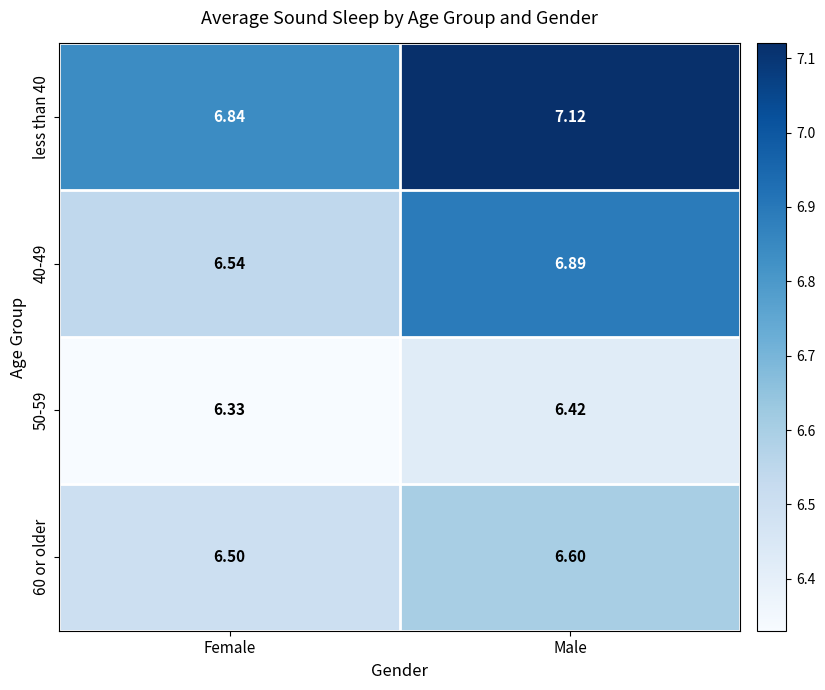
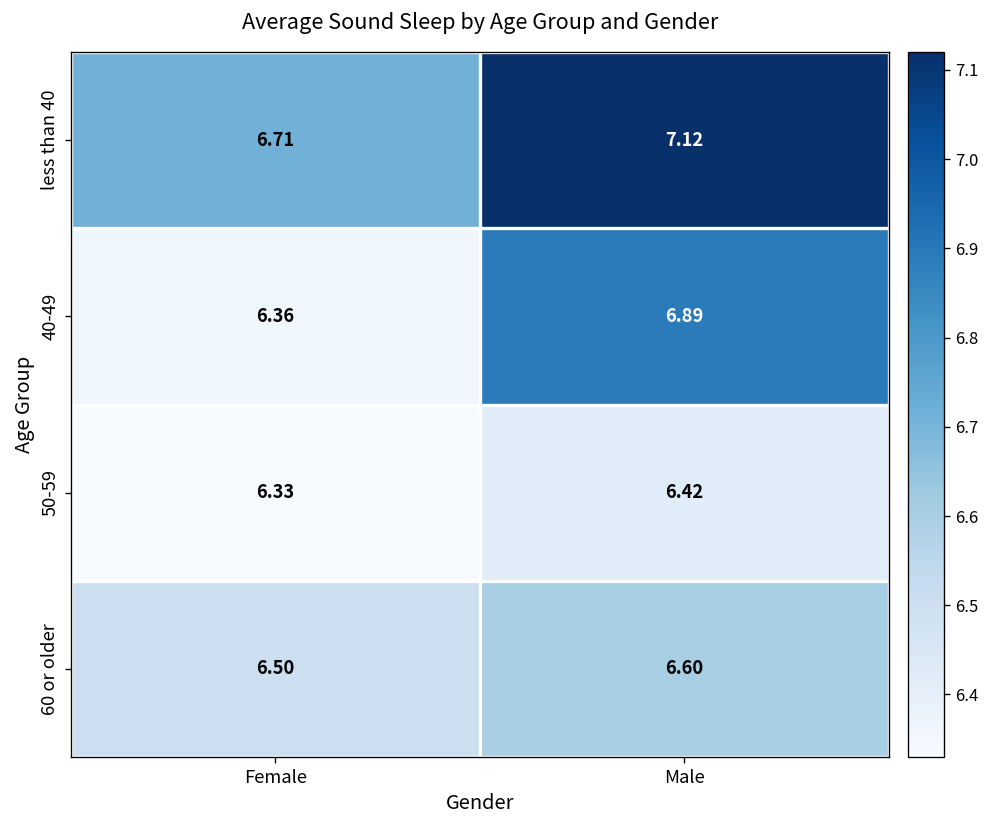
  {
    "less than 40": {
-     "Female": 6.84,
+     "Female": 6.71,
      "Male": 7.12
    },
    "40-49": {
-     "Female": 6.54,
+     "Female": 6.36,
      "Male": 6.89
    },
    "50-59": {
      "Female": 6.33,
      "Male": 6.42
    },
    "60 or older": {
      "Female": 6.50,
      "Male": 6.60
    }
  }
